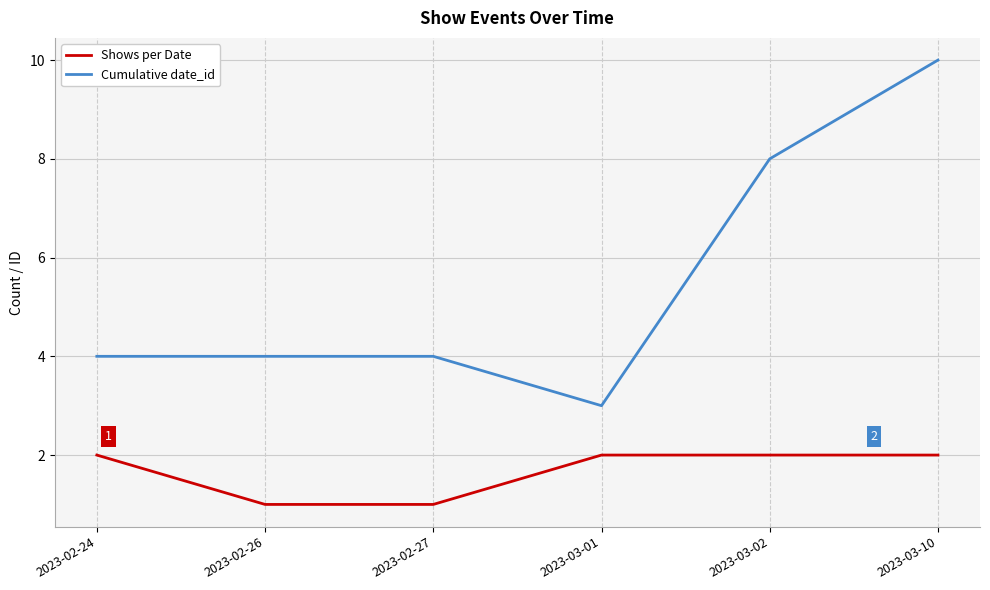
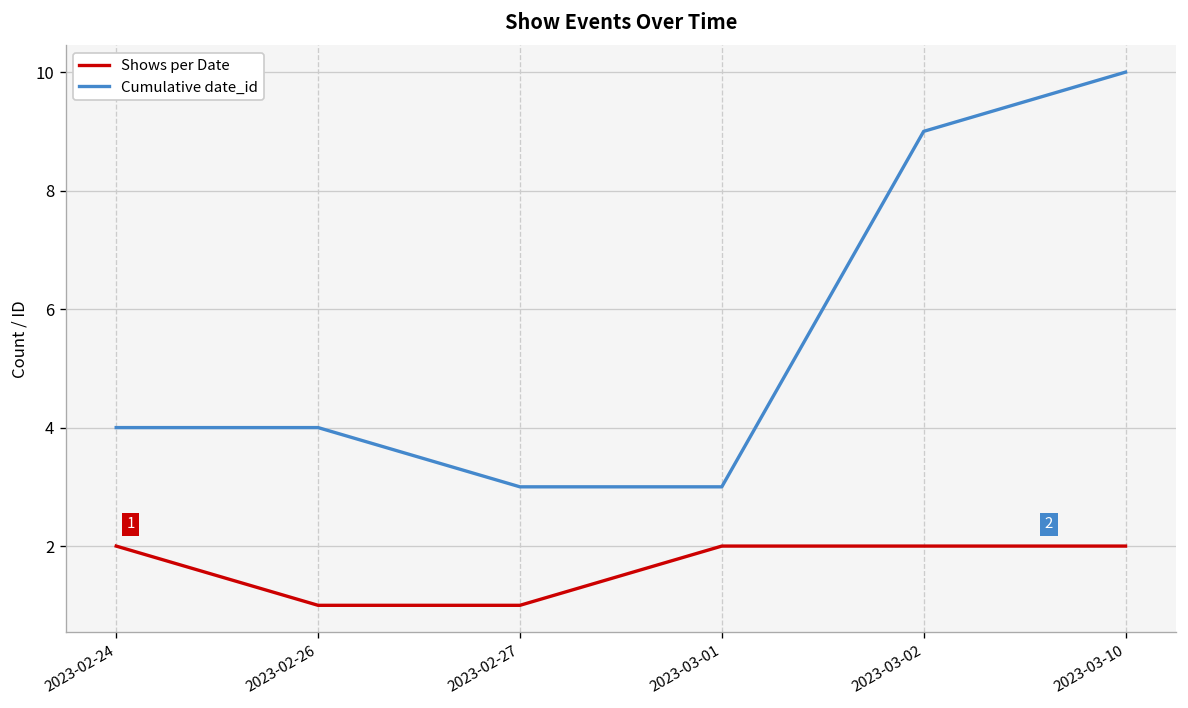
  {
    "Shows per Date": {
      "2023-02-26": 1,
      "2023-02-27": 1,
      "2023-03-01": 2,
      "2023-03-02": 2,
      "2023-03-10": 2
    },
    "Cumulative date_id": {
      "2023-02-24": 4,
      "2023-02-26": 4,
-     "2023-02-27": 4,
+     "2023-02-27": 3,
      "2023-03-01": 3,
-     "2023-03-02": 8,
+     "2023-03-02": 9,
      "2023-03-10": 10
    }
  }
